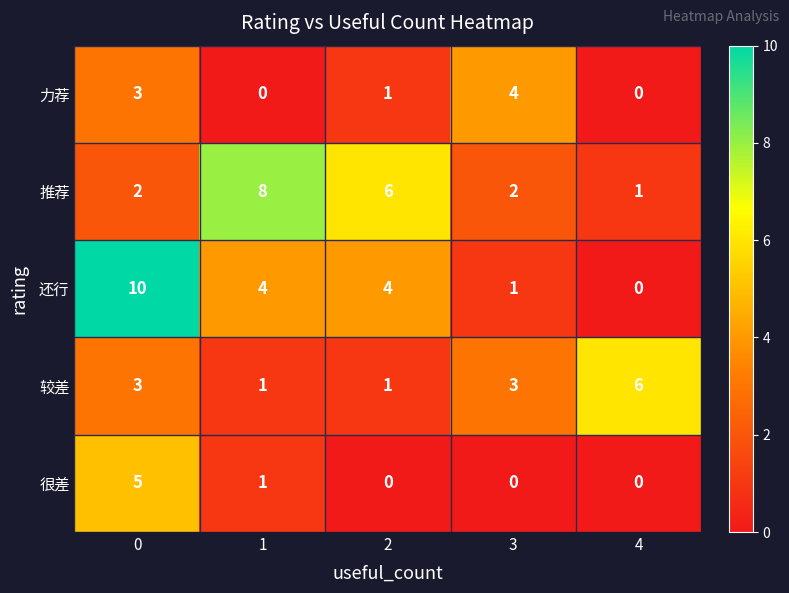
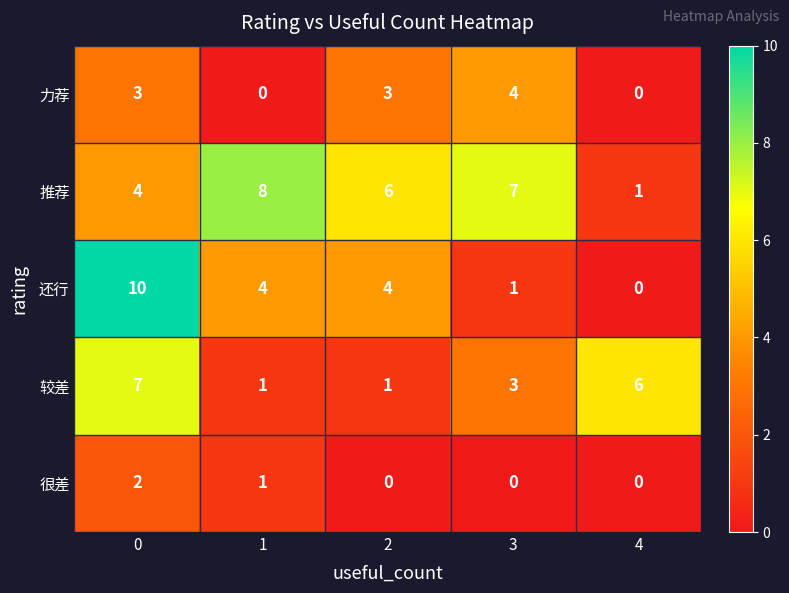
  {
    "力荐": {
      "0": 3,
      "1": 0,
-     "2": 1,
+     "2": 3,
      "3": 4,
      "4": 0
    },
    "推荐": {
-     "0": 2,
+     "0": 4,
      "1": 8,
      "2": 6,
-     "3": 2,
+     "3": 7,
      "4": 1
    },
    "还行": {
      "0": 10,
      "1": 4,
      "2": 4,
      "3": 1,
      "4": 0
    },
    "较差": {
-     "0": 3,
+     "0": 7,
      "1": 1,
      "2": 1,
      "3": 3,
      "4": 6
    },
    "很差": {
-     "0": 5,
+     "0": 2,
      "1": 1,
      "2": 0,
      "3": 0,
      "4": 0
    }
  }
